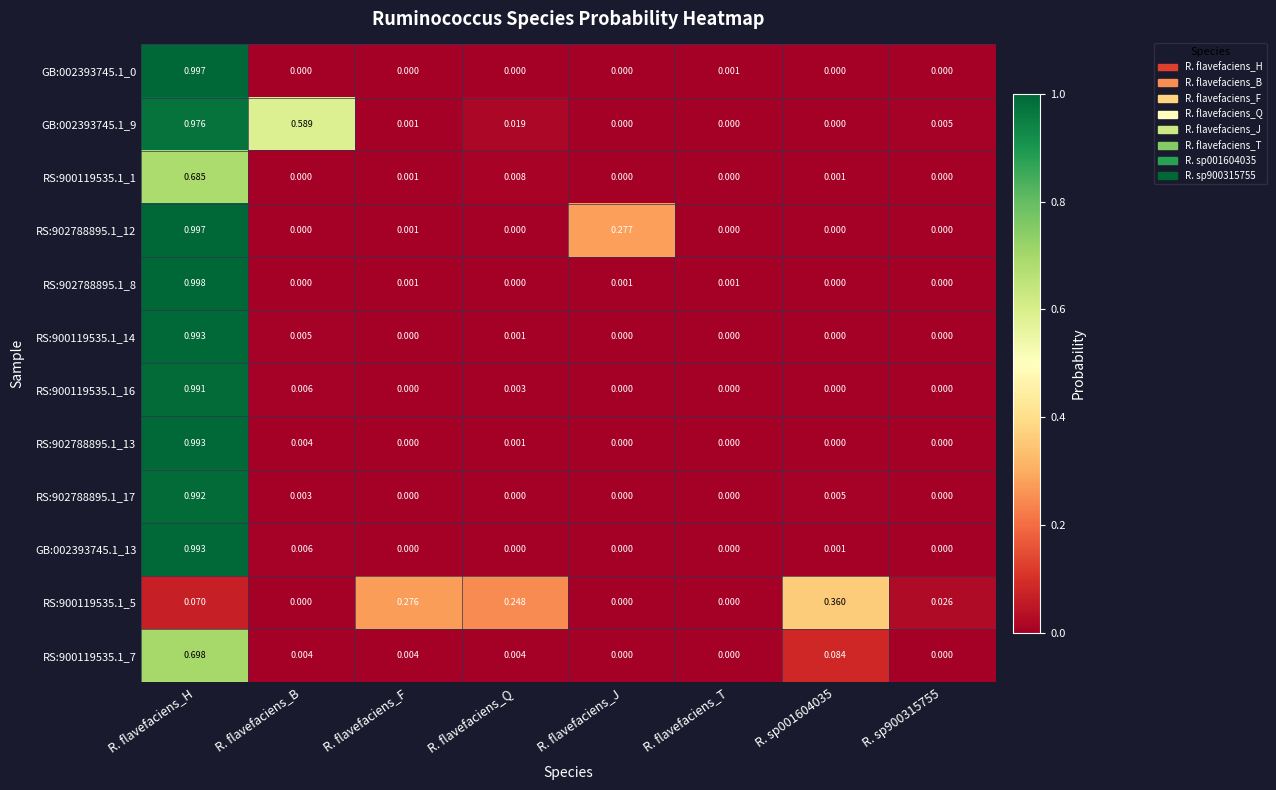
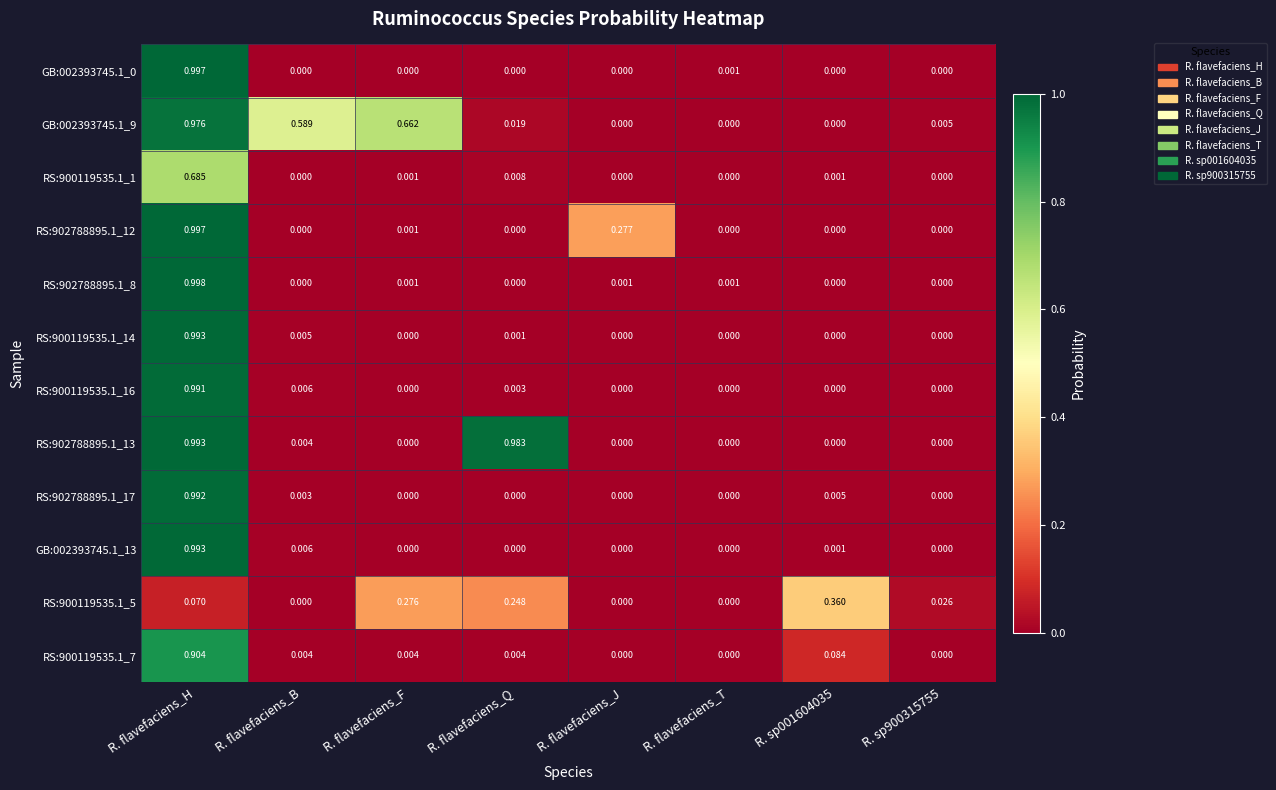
  {
    "GB:002393745.1_0": {
      "R. flavefaciens_H": 0.997,
      "R. flavefaciens_B": 0.000,
      "R. flavefaciens_F": 0.000,
      "R. flavefaciens_Q": 0.000,
      "R. flavefaciens_J": 0.000,
      "R. flavefaciens_T": 0.001,
      "R. sp001604035": 0.000,
      "R. sp900315755": 0.000
    },
    "GB:002393745.1_9": {
      "R. flavefaciens_H": 0.976,
      "R. flavefaciens_B": 0.589,
-     "R. flavefaciens_F": 0.001,
+     "R. flavefaciens_F": 0.662,
      "R. flavefaciens_Q": 0.019,
      "R. flavefaciens_J": 0.000,
      "R. flavefaciens_T": 0.000,
      "R. sp001604035": 0.000,
      "R. sp900315755": 0.005
    },
    "RS:900119535.1_1": {
      "R. flavefaciens_H": 0.685,
      "R. flavefaciens_B": 0.000,
      "R. flavefaciens_F": 0.001,
      "R. flavefaciens_Q": 0.008,
      "R. flavefaciens_J": 0.000,
      "R. flavefaciens_T": 0.000,
      "R. sp001604035": 0.001,
      "R. sp900315755": 0.000
    },
    "RS:902788895.1_12": {
      "R. flavefaciens_H": 0.997,
      "R. flavefaciens_B": 0.000,
      "R. flavefaciens_F": 0.001,
      "R. flavefaciens_Q": 0.000,
      "R. flavefaciens_J": 0.277,
      "R. flavefaciens_T": 0.000,
      "R. sp001604035": 0.000,
      "R. sp900315755": 0.000
    },
    "RS:902788895.1_8": {
      "R. flavefaciens_H": 0.998,
      "R. flavefaciens_B": 0.000,
      "R. flavefaciens_F": 0.001,
      "R. flavefaciens_Q": 0.000,
      "R. flavefaciens_J": 0.001,
      "R. flavefaciens_T": 0.001,
      "R. sp001604035": 0.000,
      "R. sp900315755": 0.000
    },
    "RS:900119535.1_14": {
      "R. flavefaciens_H": 0.993,
      "R. flavefaciens_B": 0.005,
      "R. flavefaciens_F": 0.000,
      "R. flavefaciens_Q": 0.001,
      "R. flavefaciens_J": 0.000,
      "R. flavefaciens_T": 0.000,
      "R. sp001604035": 0.000,
      "R. sp900315755": 0.000
    },
    "RS:900119535.1_16": {
      "R. flavefaciens_H": 0.991,
      "R. flavefaciens_B": 0.006,
      "R. flavefaciens_F": 0.000,
      "R. flavefaciens_Q": 0.003,
      "R. flavefaciens_J": 0.000,
      "R. flavefaciens_T": 0.000,
      "R. sp001604035": 0.000,
      "R. sp900315755": 0.000
    },
    "RS:902788895.1_13": {
      "R. flavefaciens_H": 0.993,
      "R. flavefaciens_B": 0.004,
      "R. flavefaciens_F": 0.000,
-     "R. flavefaciens_Q": 0.001,
+     "R. flavefaciens_Q": 0.983,
      "R. flavefaciens_J": 0.000,
      "R. flavefaciens_T": 0.000,
      "R. sp001604035": 0.000,
      "R. sp900315755": 0.000
    },
    "RS:902788895.1_17": {
      "R. flavefaciens_H": 0.992,
      "R. flavefaciens_B": 0.003,
      "R. flavefaciens_F": 0.000,
      "R. flavefaciens_Q": 0.000,
      "R. flavefaciens_J": 0.000,
      "R. flavefaciens_T": 0.000,
      "R. sp001604035": 0.005,
      "R. sp900315755": 0.000
    },
    "GB:002393745.1_13": {
      "R. flavefaciens_H": 0.993,
      "R. flavefaciens_B": 0.006,
      "R. flavefaciens_F": 0.000,
      "R. flavefaciens_Q": 0.000,
      "R. flavefaciens_J": 0.000,
      "R. flavefaciens_T": 0.000,
      "R. sp001604035": 0.001,
      "R. sp900315755": 0.000
    },
    "RS:900119535.1_5": {
      "R. flavefaciens_H": 0.070,
      "R. flavefaciens_B": 0.000,
      "R. flavefaciens_F": 0.276,
      "R. flavefaciens_Q": 0.248,
      "R. flavefaciens_J": 0.000,
      "R. flavefaciens_T": 0.000,
      "R. sp001604035": 0.360,
      "R. sp900315755": 0.026
    },
    "RS:900119535.1_7": {
-     "R. flavefaciens_H": 0.698,
+     "R. flavefaciens_H": 0.904,
      "R. flavefaciens_B": 0.004,
      "R. flavefaciens_F": 0.004,
      "R. flavefaciens_Q": 0.004,
      "R. flavefaciens_J": 0.000,
      "R. flavefaciens_T": 0.000,
      "R. sp001604035": 0.084,
      "R. sp900315755": 0.000
    }
  }
